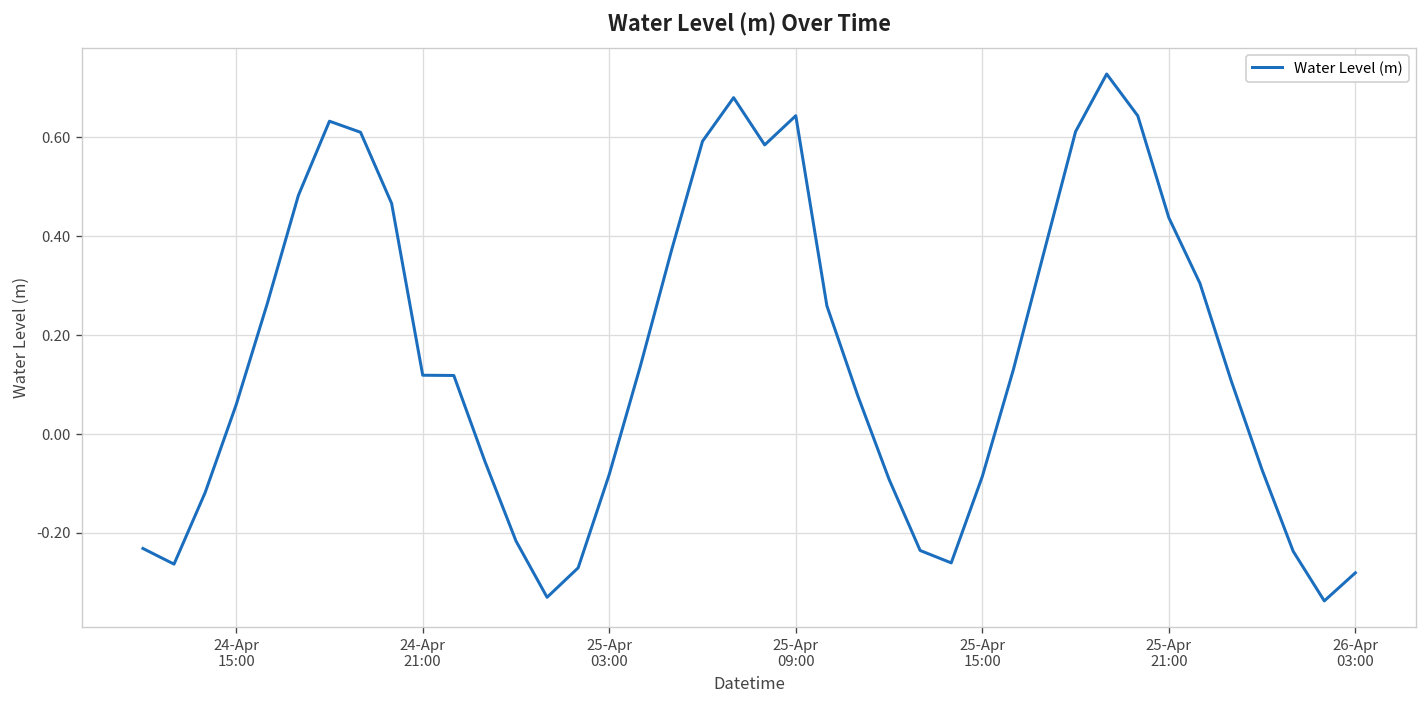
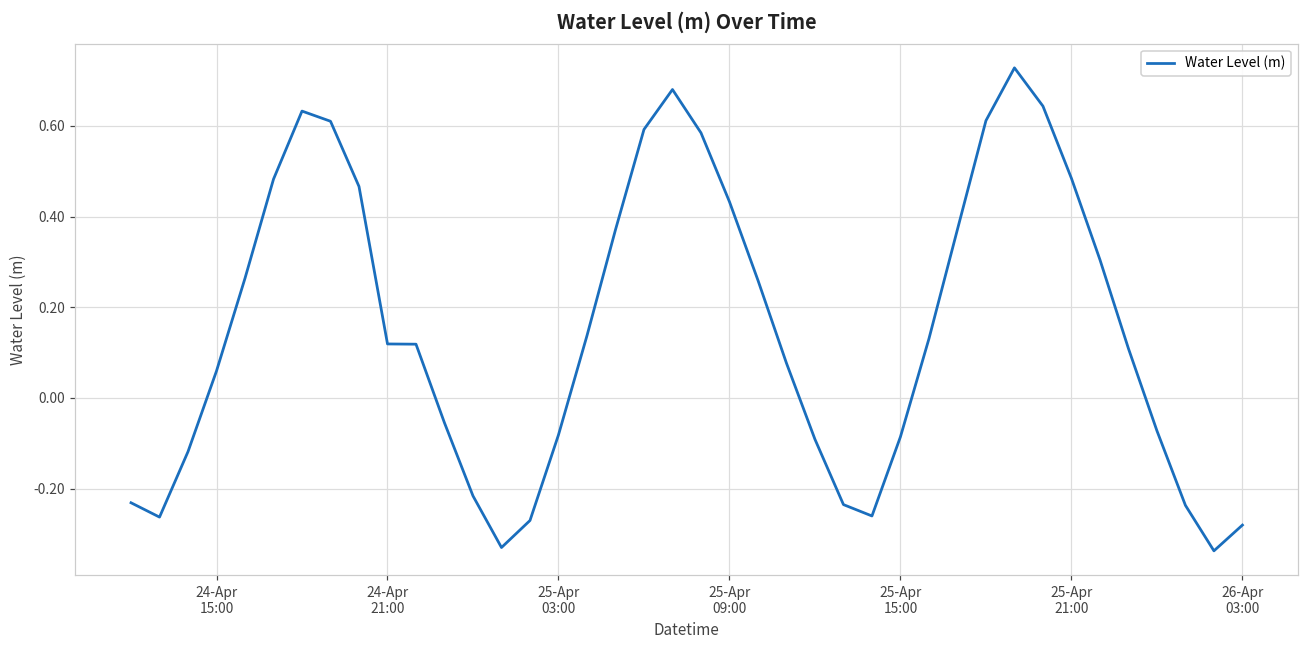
  {
    "24-Apr 15:00": 0.06,
    "24-Apr 21:00": 0.12,
    "25-Apr 03:00": -0.08,
-   "25-Apr 09:00": 0.64,
+   "25-Apr 09:00": 0.43,
    "25-Apr 15:00": -0.09,
-   "25-Apr 21:00": 0.44,
+   "25-Apr 21:00": 0.48,
    "26-Apr 03:00": -0.28
  }
